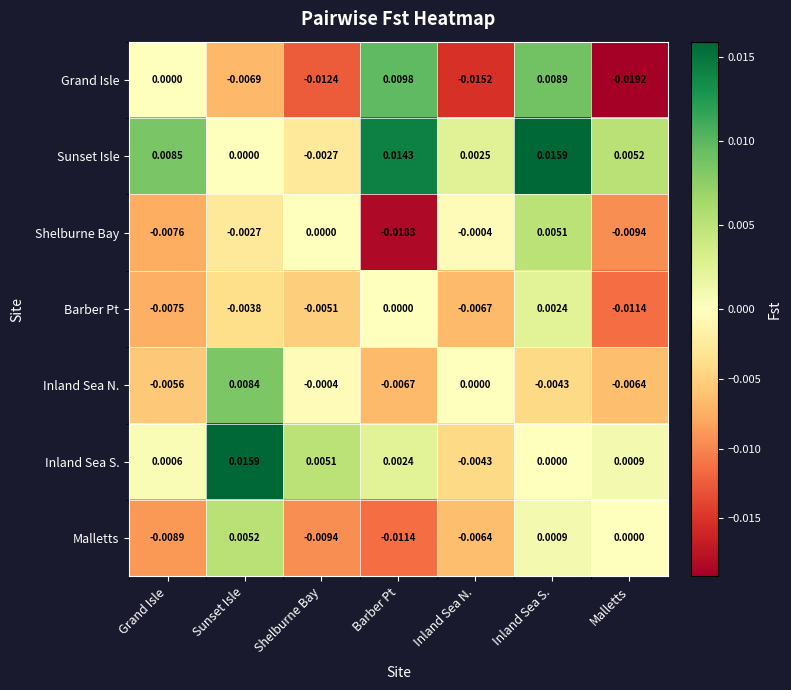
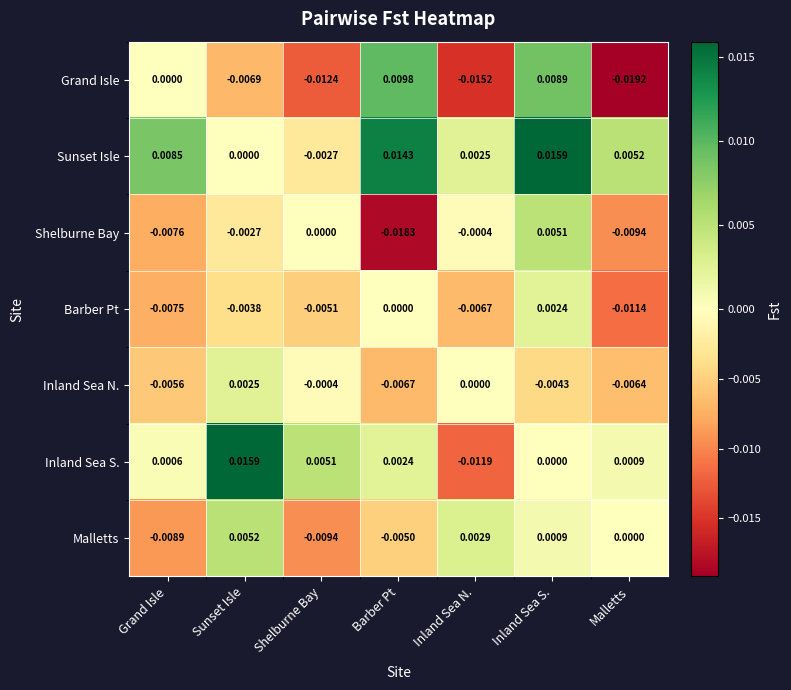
  {
    "Grand Isle": {
      "Grand Isle": 0.0000,
      "Sunset Isle": -0.0069,
      "Shelburne Bay": -0.0124,
      "Barber Pt": 0.0098,
      "Inland Sea N.": -0.0152,
      "Inland Sea S.": 0.0089,
      "Malletts": -0.0192
    },
    "Sunset Isle": {
      "Grand Isle": 0.0085,
      "Sunset Isle": 0.0000,
      "Shelburne Bay": -0.0027,
      "Barber Pt": 0.0143,
      "Inland Sea N.": 0.0025,
      "Inland Sea S.": 0.0159,
      "Malletts": 0.0052
    },
    "Shelburne Bay": {
      "Grand Isle": -0.0076,
      "Sunset Isle": -0.0027,
      "Shelburne Bay": 0.0000,
      "Barber Pt": -0.0183,
      "Inland Sea N.": -0.0004,
      "Inland Sea S.": 0.0051,
      "Malletts": -0.0094
    },
    "Barber Pt": {
      "Grand Isle": -0.0075,
      "Sunset Isle": -0.0038,
      "Shelburne Bay": -0.0051,
      "Barber Pt": 0.0000,
      "Inland Sea N.": -0.0067,
      "Inland Sea S.": 0.0024,
      "Malletts": -0.0114
    },
    "Inland Sea N.": {
      "Grand Isle": -0.0056,
-     "Sunset Isle": 0.0084,
+     "Sunset Isle": 0.0025,
      "Shelburne Bay": -0.0004,
      "Barber Pt": -0.0067,
      "Inland Sea N.": 0.0000,
      "Inland Sea S.": -0.0043,
      "Malletts": -0.0064
    },
    "Inland Sea S.": {
      "Grand Isle": 0.0006,
      "Sunset Isle": 0.0159,
      "Shelburne Bay": 0.0051,
      "Barber Pt": 0.0024,
-     "Inland Sea N.": -0.0043,
+     "Inland Sea N.": -0.0119,
      "Inland Sea S.": 0.0000,
      "Malletts": 0.0009
    },
    "Malletts": {
      "Grand Isle": -0.0089,
      "Sunset Isle": 0.0052,
      "Shelburne Bay": -0.0094,
-     "Barber Pt": -0.0114,
-     "Inland Sea N.": -0.0064,
+     "Barber Pt": -0.0050,
+     "Inland Sea N.": 0.0029,
      "Inland Sea S.": 0.0009,
      "Malletts": 0.0000
    }
  }
